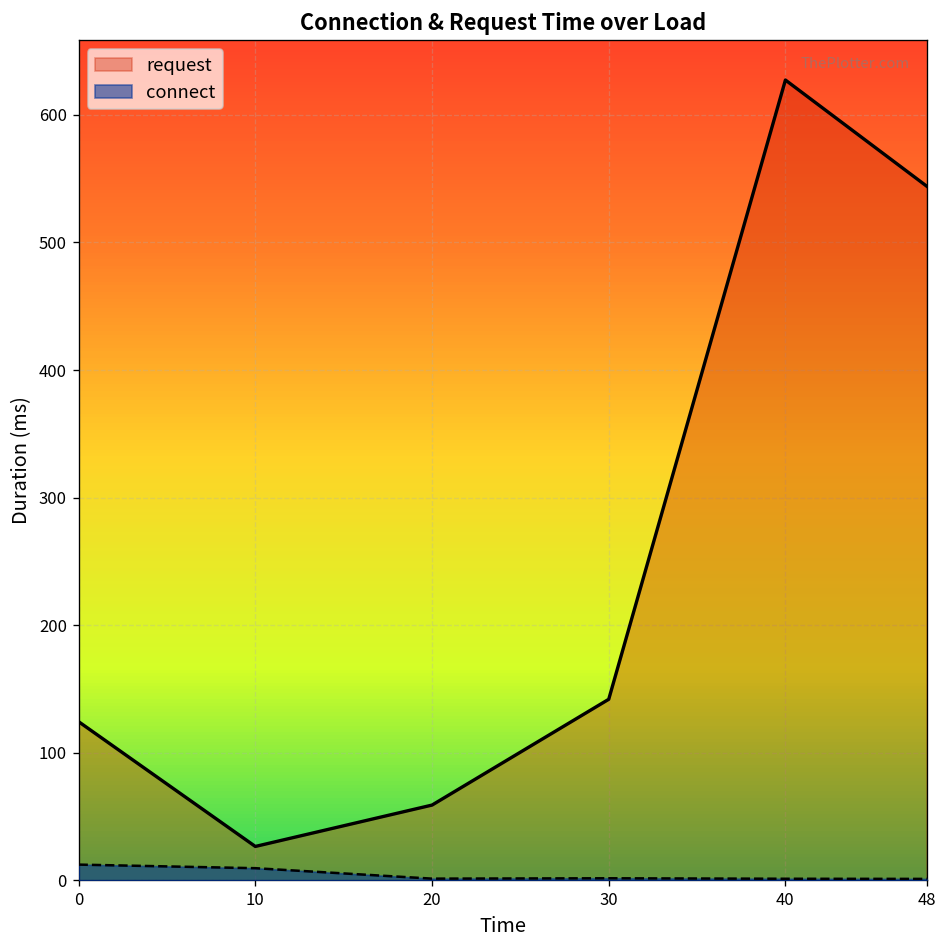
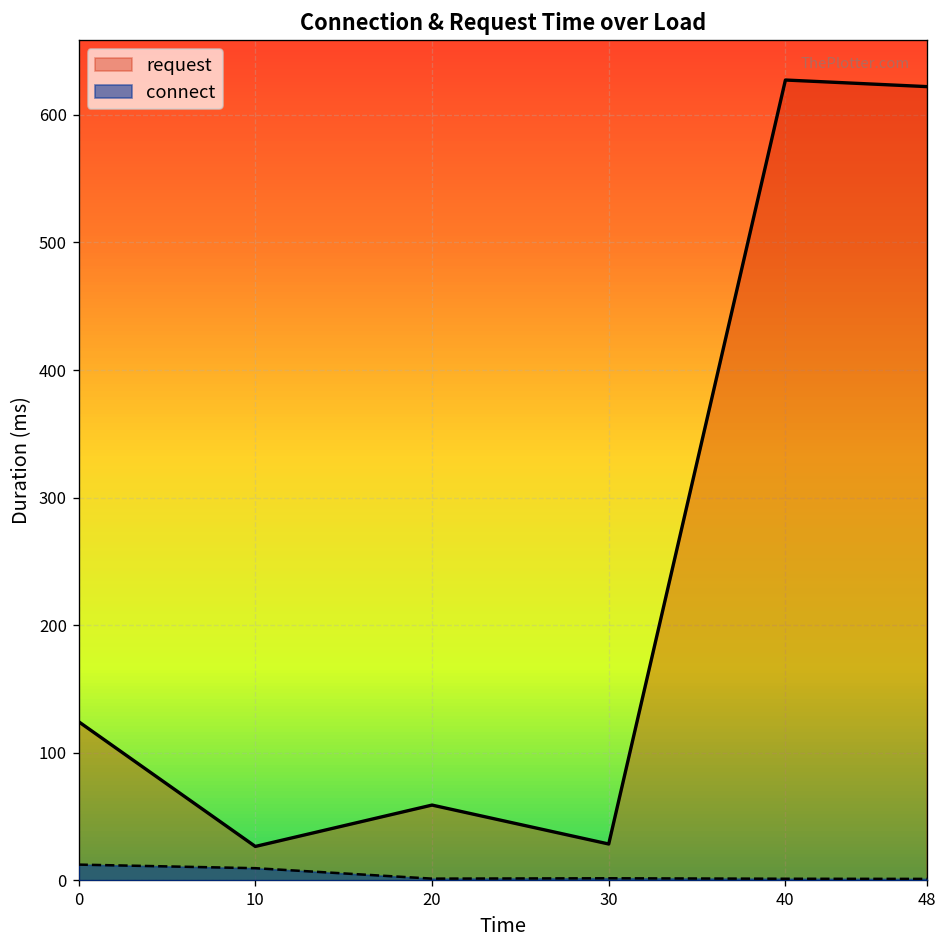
  {
    "request": {
      "0": 124,
      "10": 27,
      "20": 59,
-     "30": 142,
+     "30": 29,
      "40": 627,
-     "48": 544
+     "48": 622
    },
    "connect": {
      "0": 12,
      "10": 10,
      "20": 1,
      "30": 2,
      "40": 1,
      "48": 1
    }
  }
